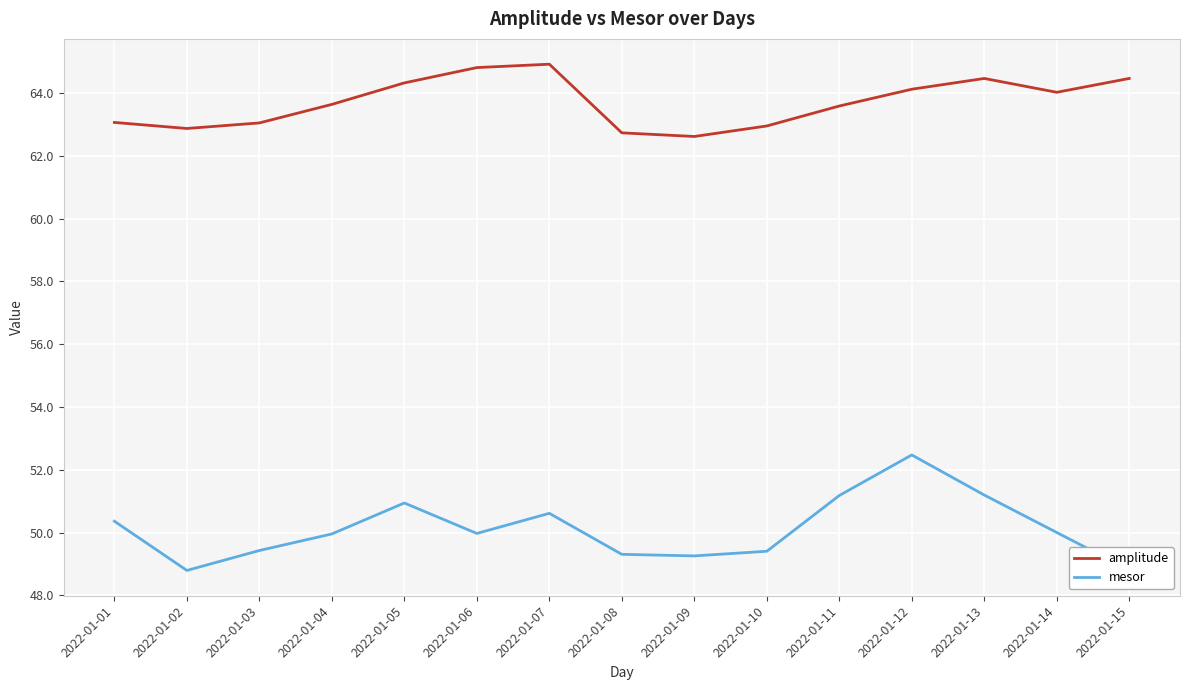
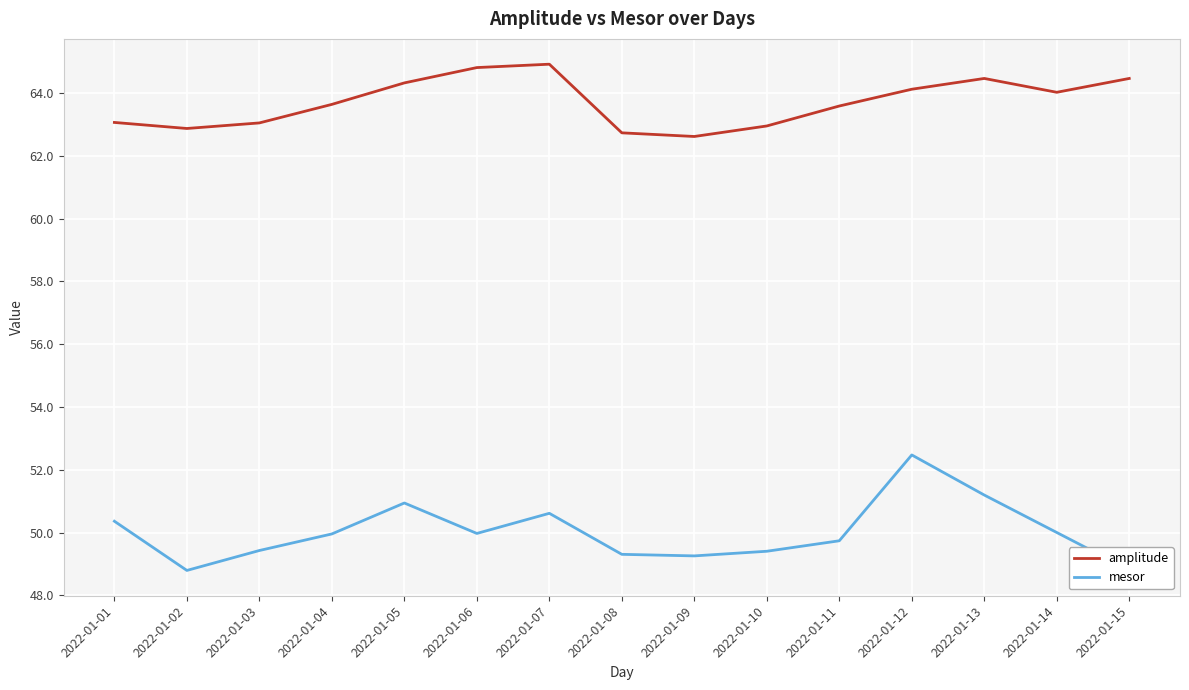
  {
    "amplitude": {
      "2022-01-01": 63.1,
      "2022-01-02": 62.9,
      "2022-01-03": 63.1,
      "2022-01-04": 63.6,
      "2022-01-05": 64.3,
      "2022-01-06": 64.8,
      "2022-01-07": 64.9,
      "2022-01-08": 62.7,
      "2022-01-09": 62.6,
      "2022-01-10": 63.0,
      "2022-01-11": 63.6,
      "2022-01-12": 64.1,
      "2022-01-13": 64.5,
      "2022-01-14": 64.0,
      "2022-01-15": 64.5
    },
    "mesor": {
      "2022-01-01": 50.4,
      "2022-01-02": 48.8,
      "2022-01-03": 49.4,
      "2022-01-04": 50.0,
      "2022-01-05": 50.9,
      "2022-01-06": 50.0,
      "2022-01-07": 50.6,
      "2022-01-08": 49.3,
      "2022-01-09": 49.3,
      "2022-01-10": 49.4,
-     "2022-01-11": 51.2,
+     "2022-01-11": 49.7,
      "2022-01-12": 52.5,
      "2022-01-13": 51.2,
      "2022-01-14": 50.0
    }
  }
